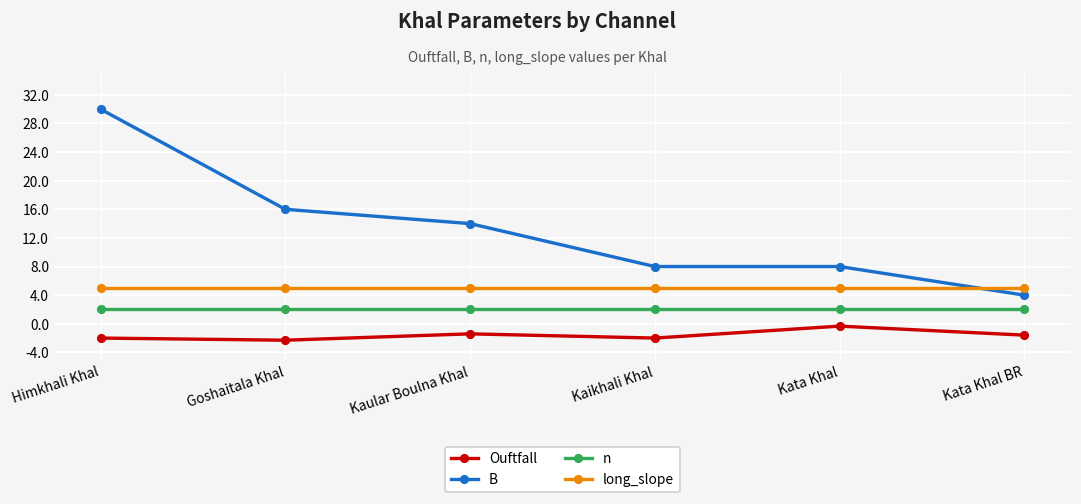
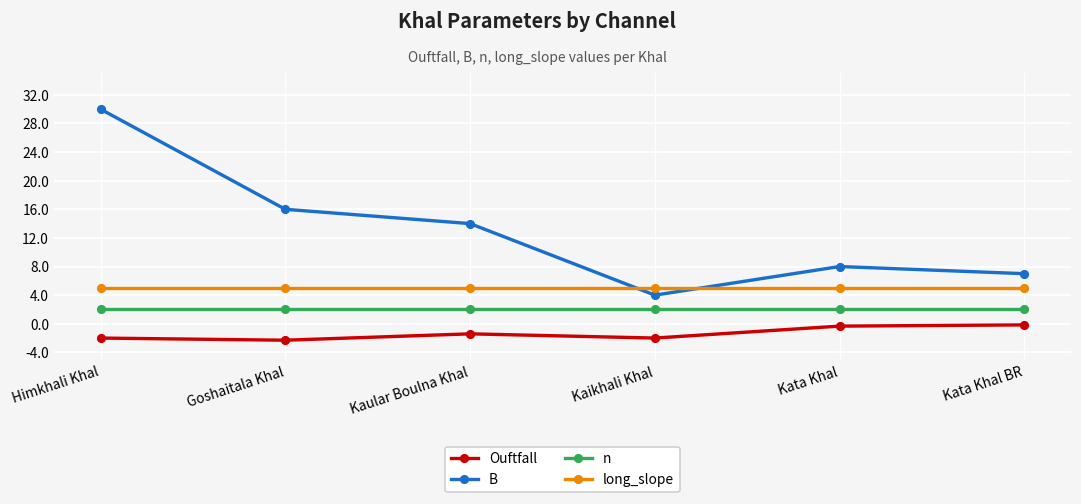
  {
    "Ouftfall": {
      "Himkhali Khal": -2,
      "Goshaitala Khal": -2,
      "Kaular Boulna Khal": -1,
      "Kaikhali Khal": -2,
      "Kata Khal": 0,
-     "Kata Khal BR": -2
+     "Kata Khal BR": 0
    },
    "B": {
      "Himkhali Khal": 30,
      "Goshaitala Khal": 16,
      "Kaular Boulna Khal": 14,
-     "Kaikhali Khal": 8,
+     "Kaikhali Khal": 4,
      "Kata Khal": 8,
-     "Kata Khal BR": 4
+     "Kata Khal BR": 7
    },
    "n": {
      "Himkhali Khal": 2,
      "Goshaitala Khal": 2,
      "Kaular Boulna Khal": 2,
      "Kaikhali Khal": 2,
      "Kata Khal": 2,
      "Kata Khal BR": 2
    },
    "long_slope": {
      "Himkhali Khal": 5,
      "Goshaitala Khal": 5,
      "Kaular Boulna Khal": 5,
      "Kaikhali Khal": 5,
      "Kata Khal": 5,
      "Kata Khal BR": 5
    }
  }
